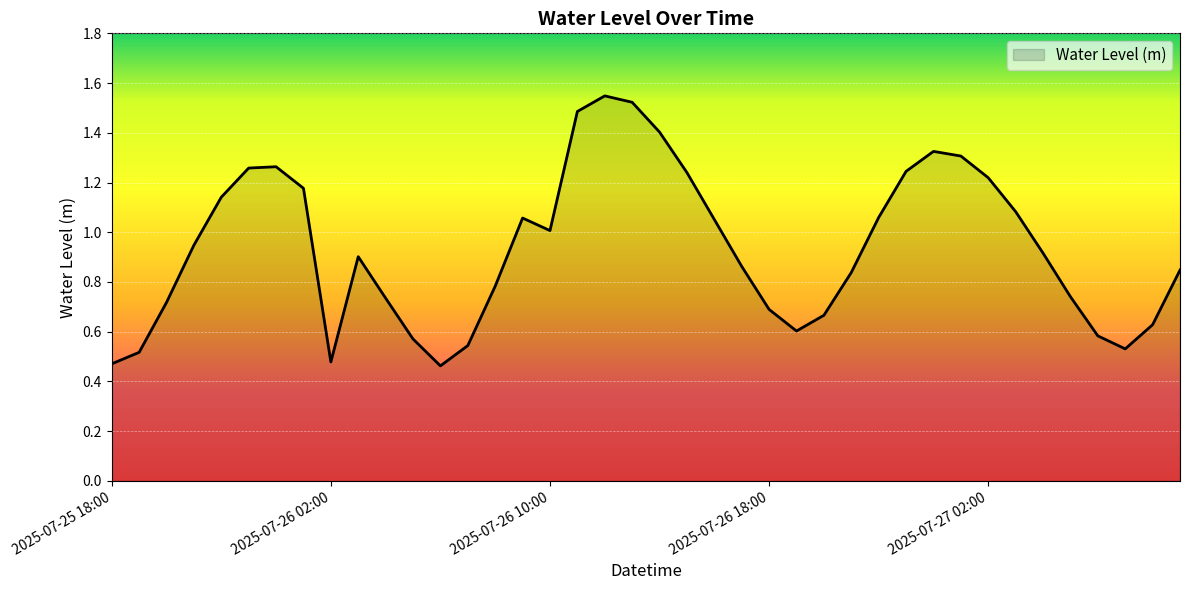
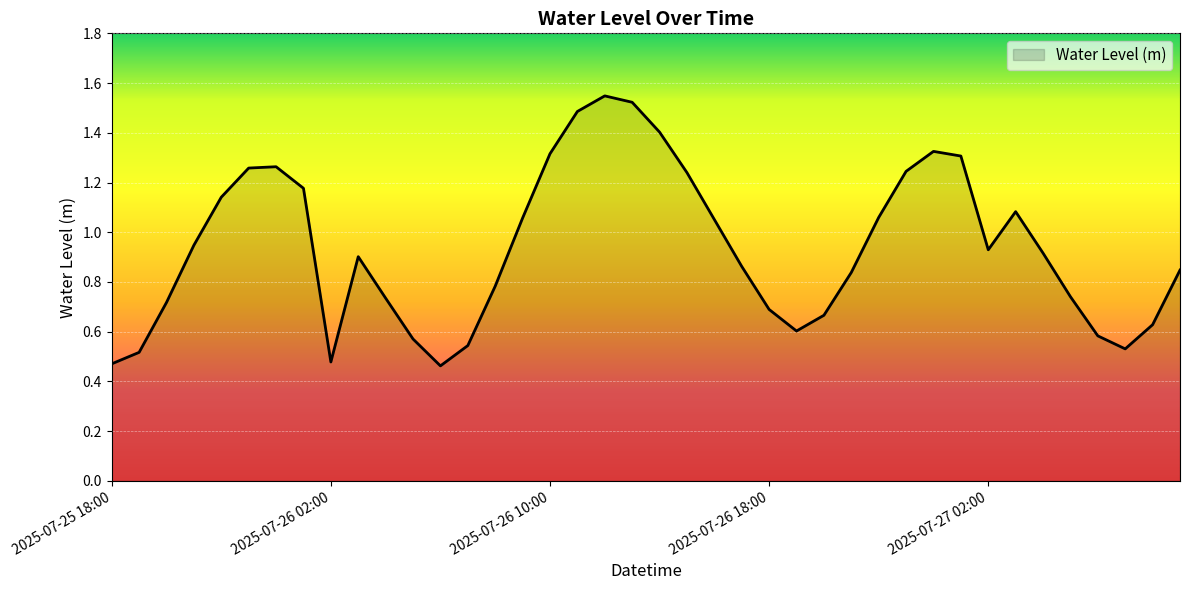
  {
    "2025-07-25 18:00": 0.47,
    "2025-07-26 02:00": 0.48,
-   "2025-07-26 10:00": 1.01,
+   "2025-07-26 10:00": 1.32,
    "2025-07-26 18:00": 0.69,
-   "2025-07-27 02:00": 1.22
+   "2025-07-27 02:00": 0.93
  }
